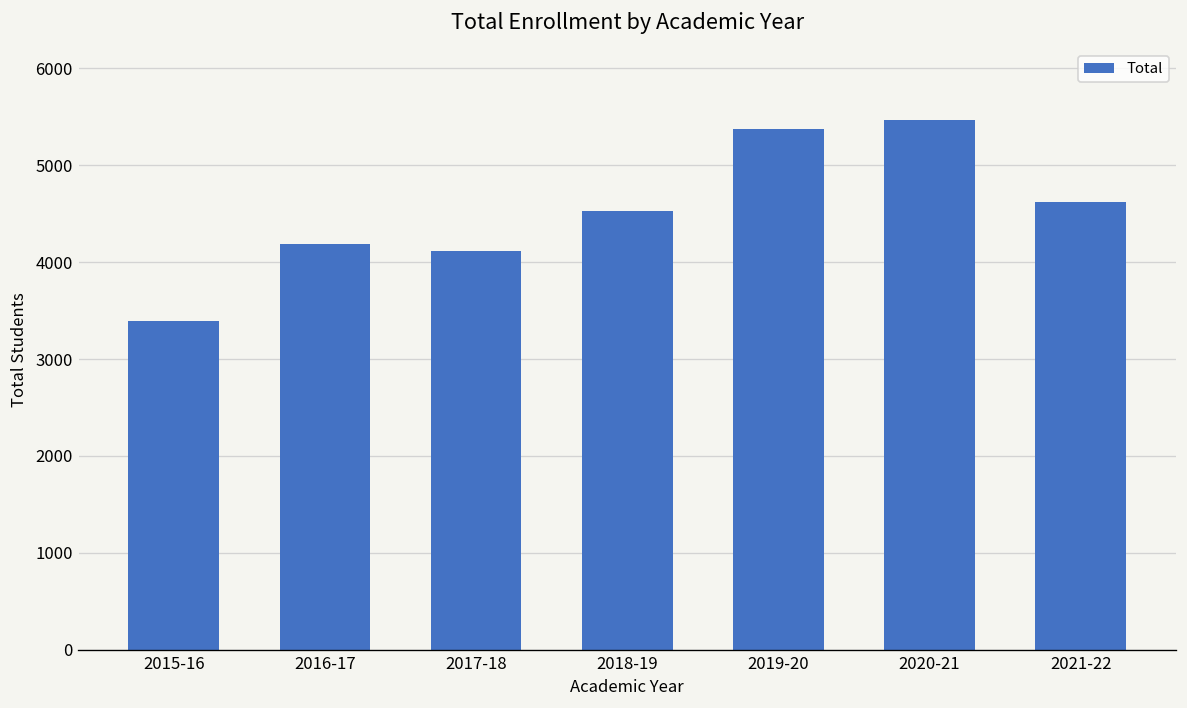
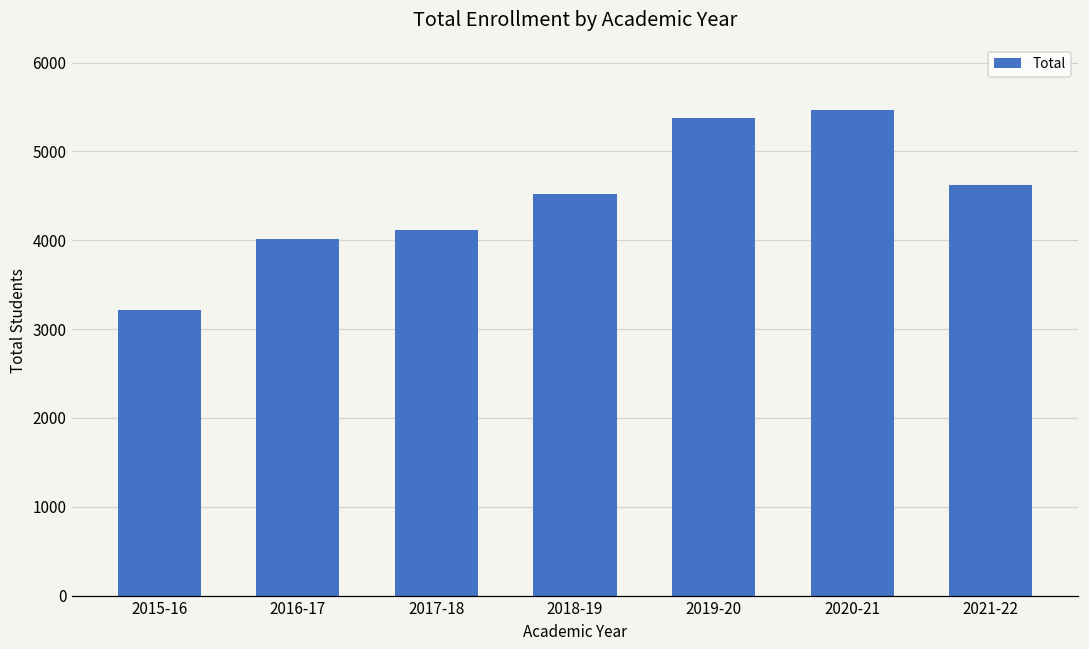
  {
-   "2015-16": 3400,
-   "2016-17": 4200,
+   "2015-16": 3200,
+   "2016-17": 4000,
    "2017-18": 4100,
    "2018-19": 4500,
    "2019-20": 5400,
    "2020-21": 5500,
    "2021-22": 4600
  }
